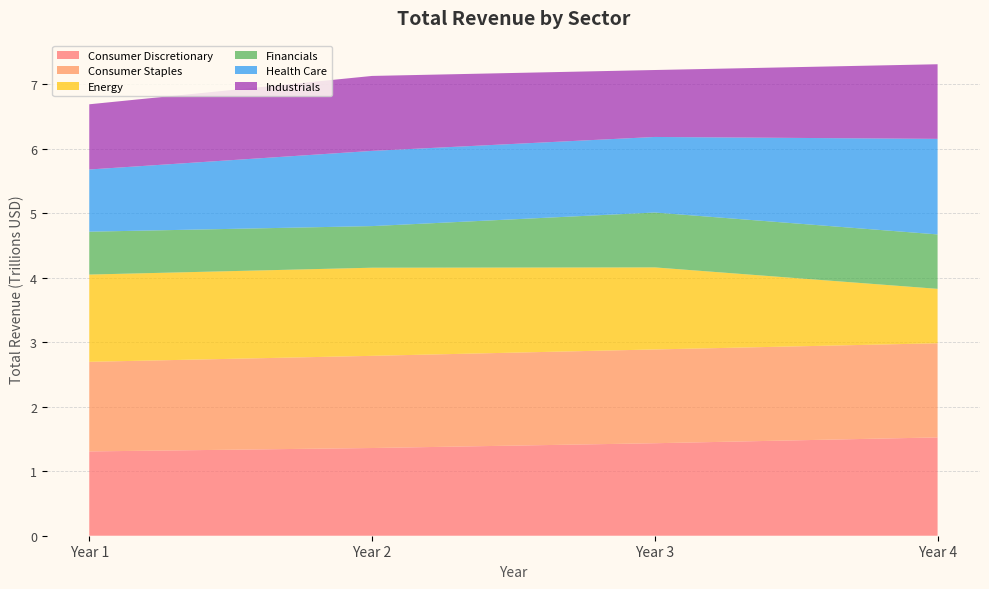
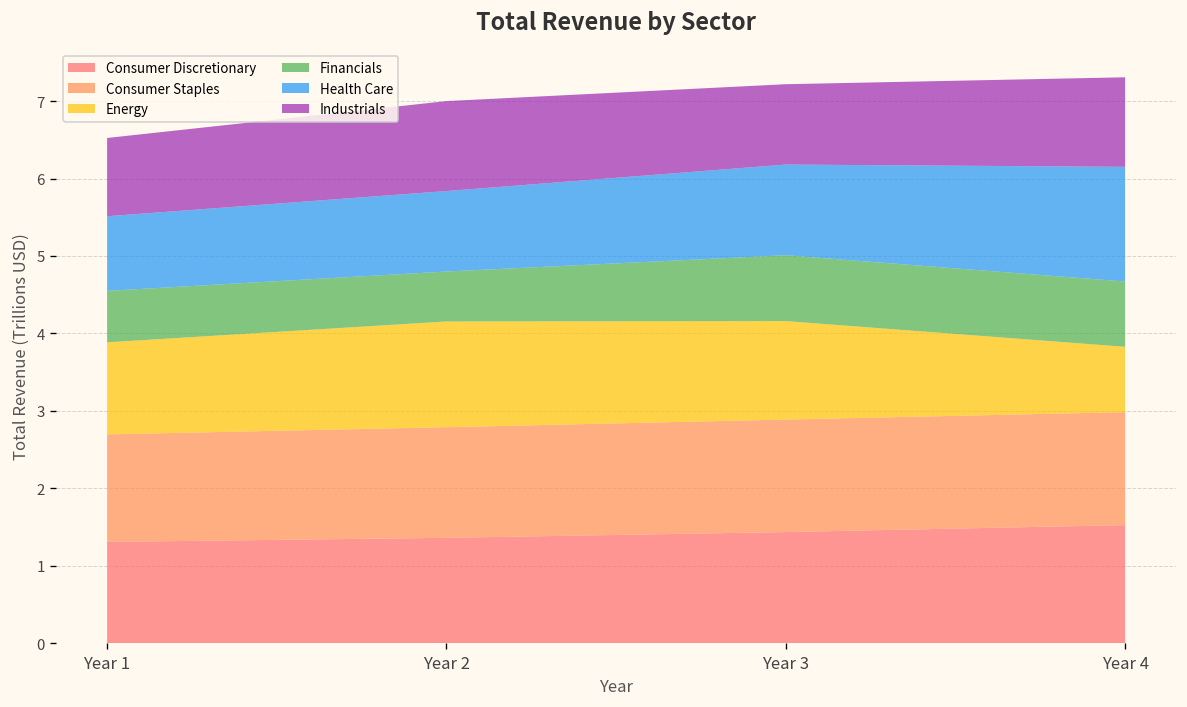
  {
    "Energy": {
-     "Year 1": 1.4,
+     "Year 1": 1.2,
      "Year 2": 1.4,
      "Year 3": 1.3,
      "Year 4": 0.8
    },
    "Financials": {
      "Year 1": 0.7,
      "Year 2": 0.6,
      "Year 3": 0.9,
      "Year 4": 0.8
    },
    "Health Care": {
      "Year 1": 1.0,
-     "Year 2": 1.2,
+     "Year 2": 1.0,
      "Year 3": 1.2,
      "Year 4": 1.5
    },
    "Industrials": {
      "Year 1": 1.0,
      "Year 2": 1.2,
      "Year 3": 1.0,
      "Year 4": 1.2
    }
  }
